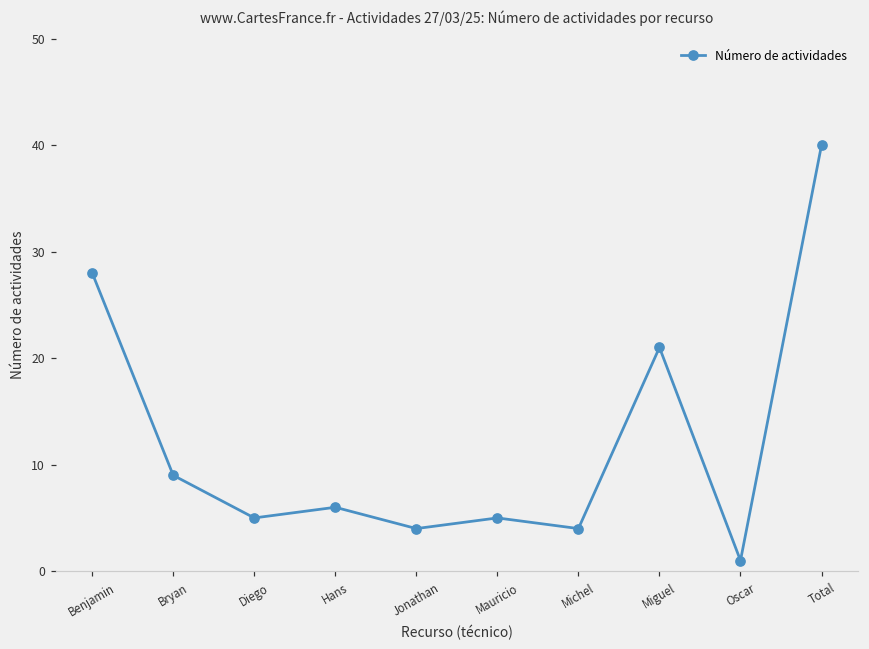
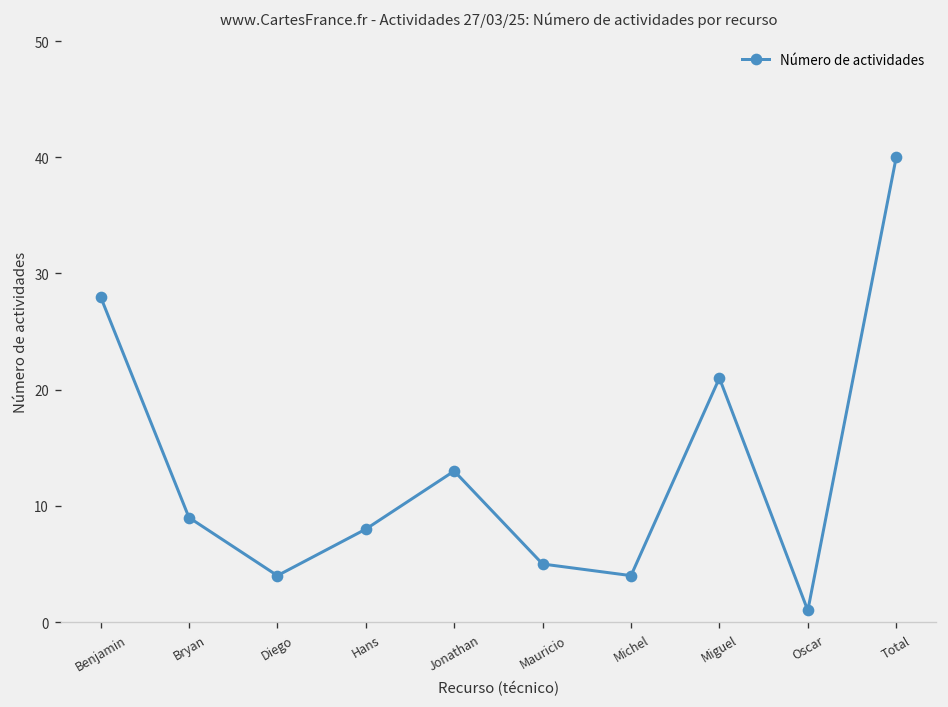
  {
    "Benjamin": 28,
    "Bryan": 9,
-   "Diego": 5,
-   "Hans": 6,
-   "Jonathan": 4,
+   "Diego": 4,
+   "Hans": 8,
+   "Jonathan": 13,
    "Mauricio": 5,
    "Michel": 4,
    "Miguel": 21,
    "Oscar": 1,
    "Total": 40
  }
